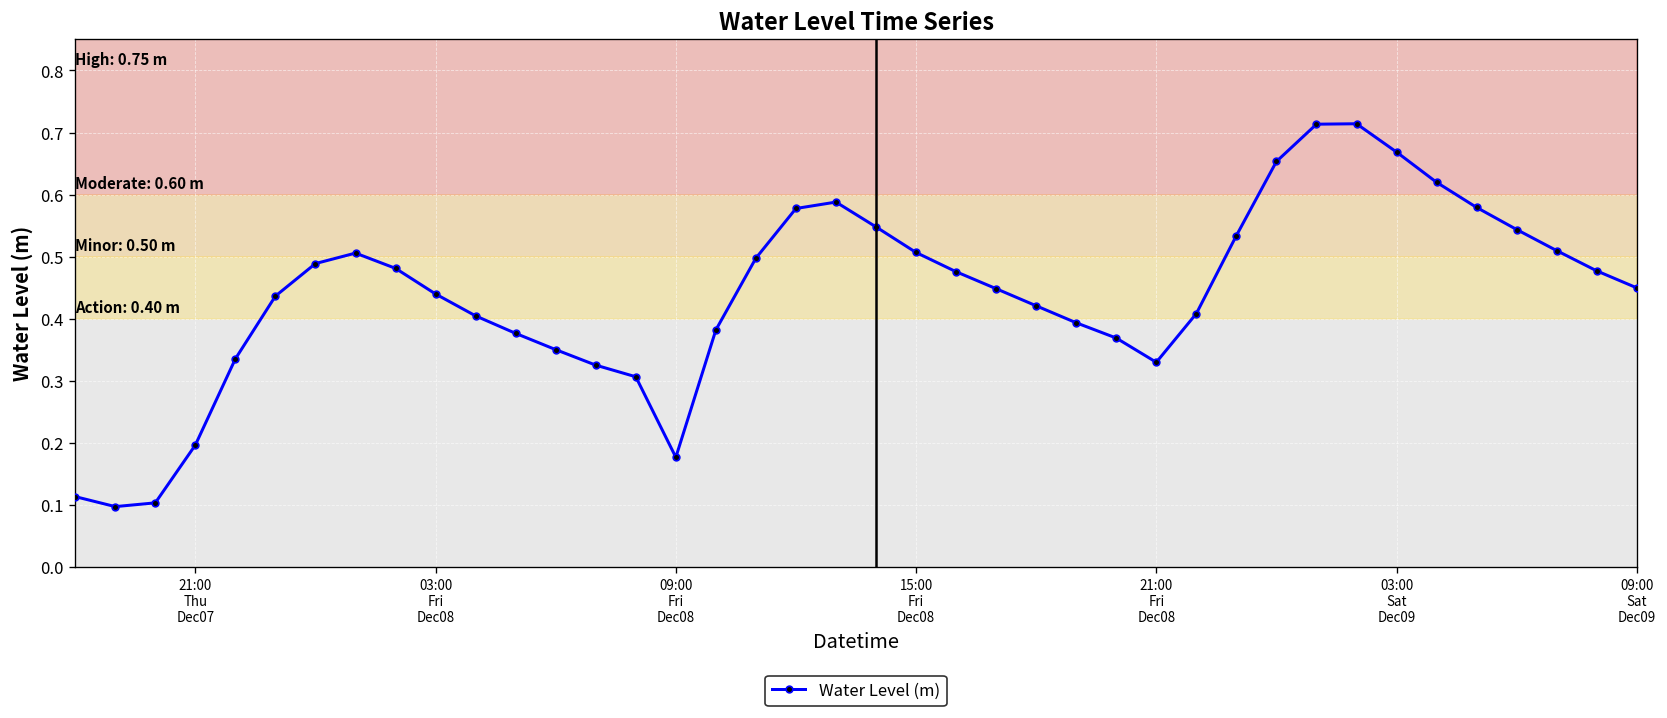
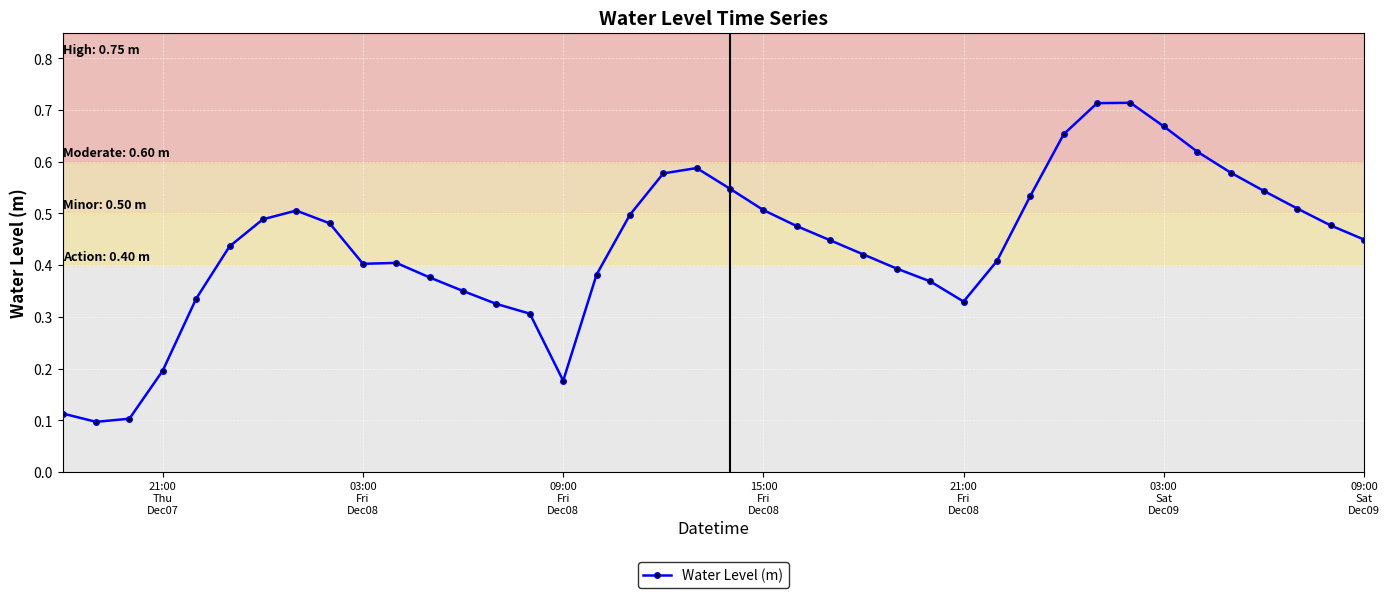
  {
    "21:00 Thu Dec07": 0.20,
-   "03:00 Fri Dec08": 0.44,
+   "03:00 Fri Dec08": 0.40,
    "09:00 Fri Dec08": 0.18,
    "15:00 Fri Dec08": 0.51,
    "21:00 Fri Dec08": 0.33,
    "03:00 Sat Dec09": 0.67,
    "09:00 Sat Dec09": 0.45
  }
